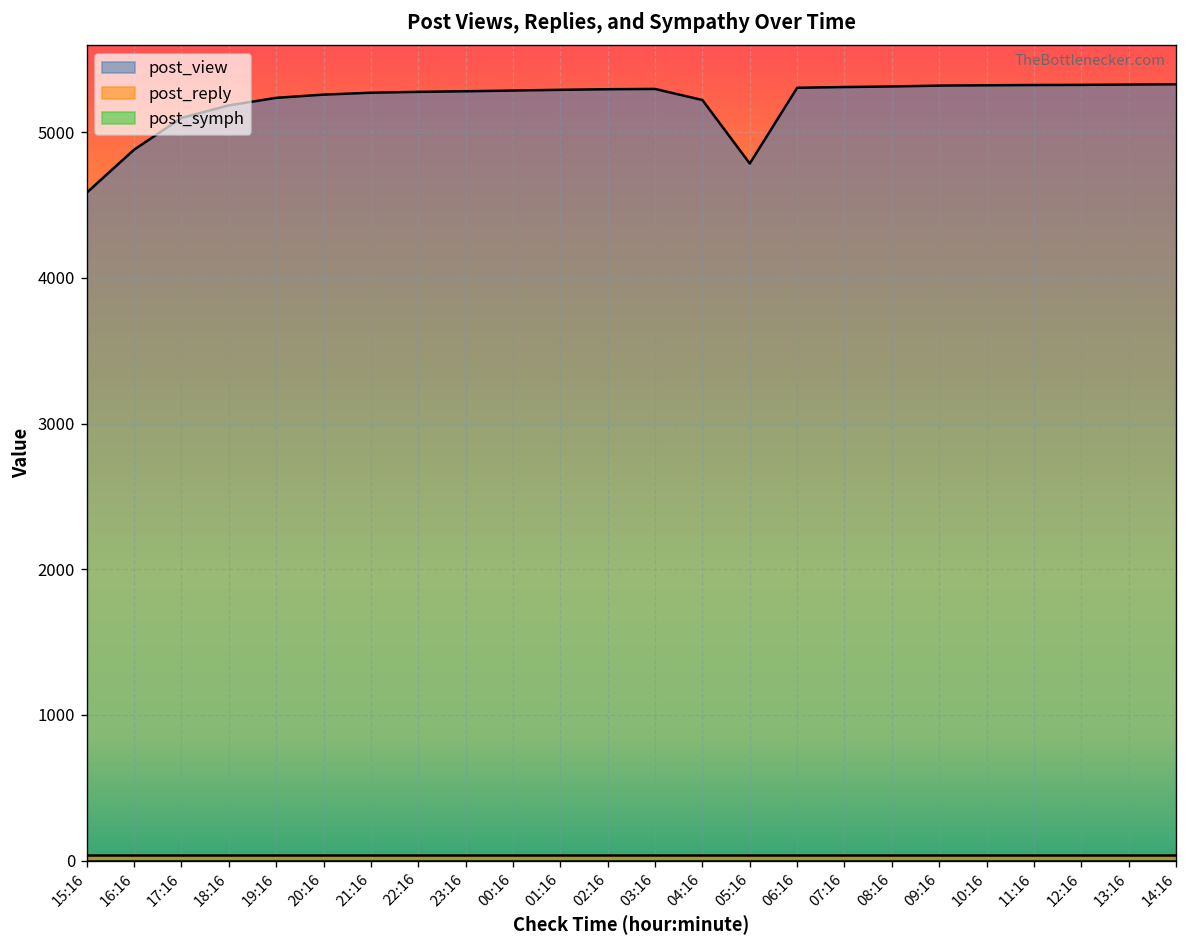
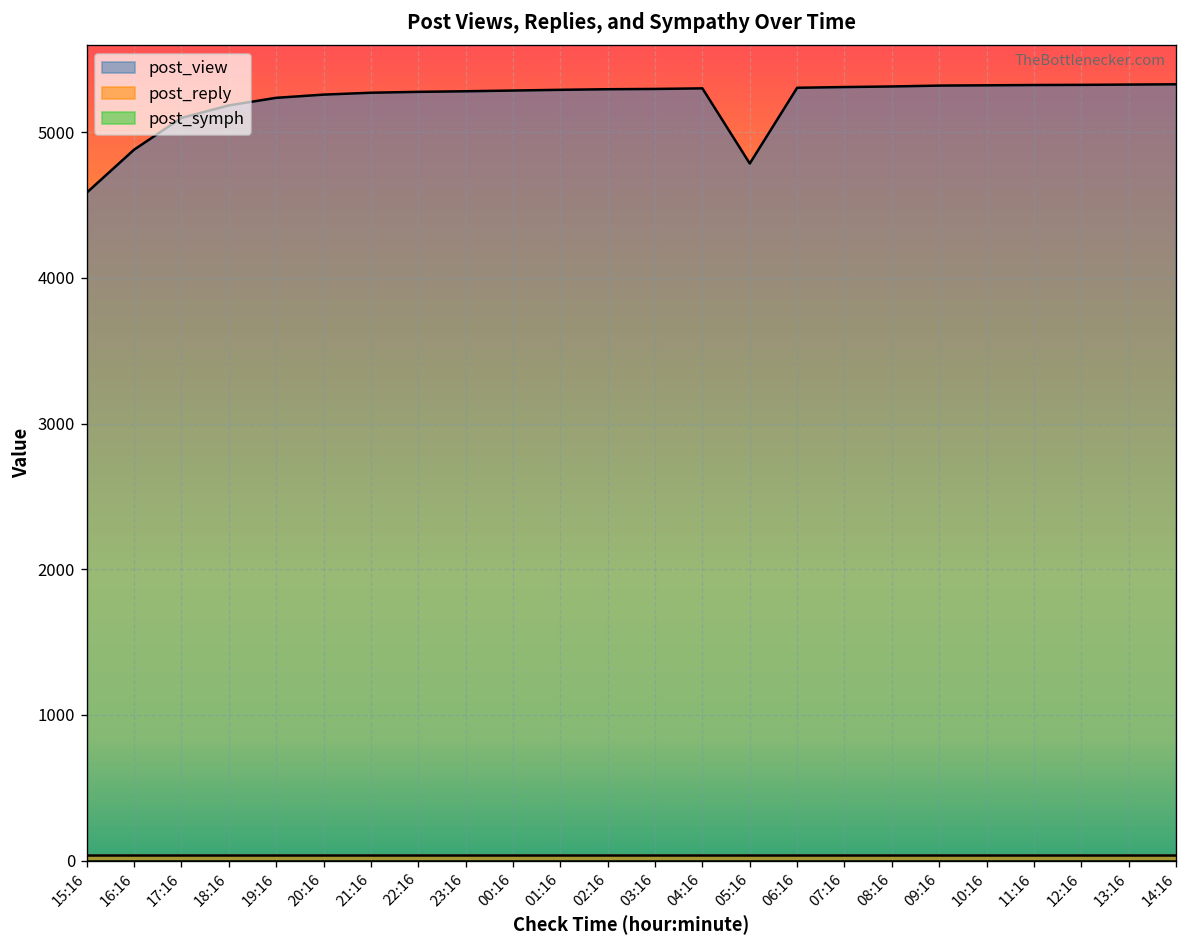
  {
    "post_view": {
      "15:16": 4590,
      "16:16": 4880,
      "19:16": 5240,
      "20:16": 5260,
      "21:16": 5270,
      "22:16": 5280,
      "23:16": 5280,
      "00:16": 5290,
      "01:16": 5290,
      "02:16": 5300,
      "03:16": 5300,
-     "04:16": 5220,
+     "04:16": 5300,
      "05:16": 4790,
      "06:16": 5310,
      "07:16": 5310,
      "08:16": 5320,
      "09:16": 5320,
      "10:16": 5320,
      "11:16": 5330,
      "12:16": 5330,
      "13:16": 5330,
      "14:16": 5330
    },
    "post_reply": {
      "15:16": 40,
      "16:16": 40,
      "17:16": 40,
      "18:16": 40,
      "19:16": 40,
      "20:16": 40,
      "21:16": 40,
      "22:16": 40,
      "23:16": 40,
      "00:16": 40,
      "01:16": 40,
      "02:16": 40,
      "03:16": 40,
      "04:16": 40,
      "05:16": 40,
      "06:16": 40,
      "07:16": 40,
      "08:16": 40,
      "09:16": 40,
      "10:16": 40,
      "11:16": 40,
      "12:16": 40,
      "13:16": 40,
      "14:16": 40
    },
    "post_symph": {
      "15:16": 0,
      "16:16": 0,
      "17:16": 0,
      "18:16": 0,
      "19:16": 0,
      "20:16": 0,
      "21:16": 0,
      "22:16": 0,
      "23:16": 0,
      "00:16": 0,
      "01:16": 0,
      "02:16": 0,
      "03:16": 0,
      "04:16": 0,
      "05:16": 0,
      "06:16": 0,
      "07:16": 0,
      "08:16": 0,
      "09:16": 0,
      "10:16": 0,
      "11:16": 0,
      "12:16": 0,
      "13:16": 0,
      "14:16": 0
    }
  }
